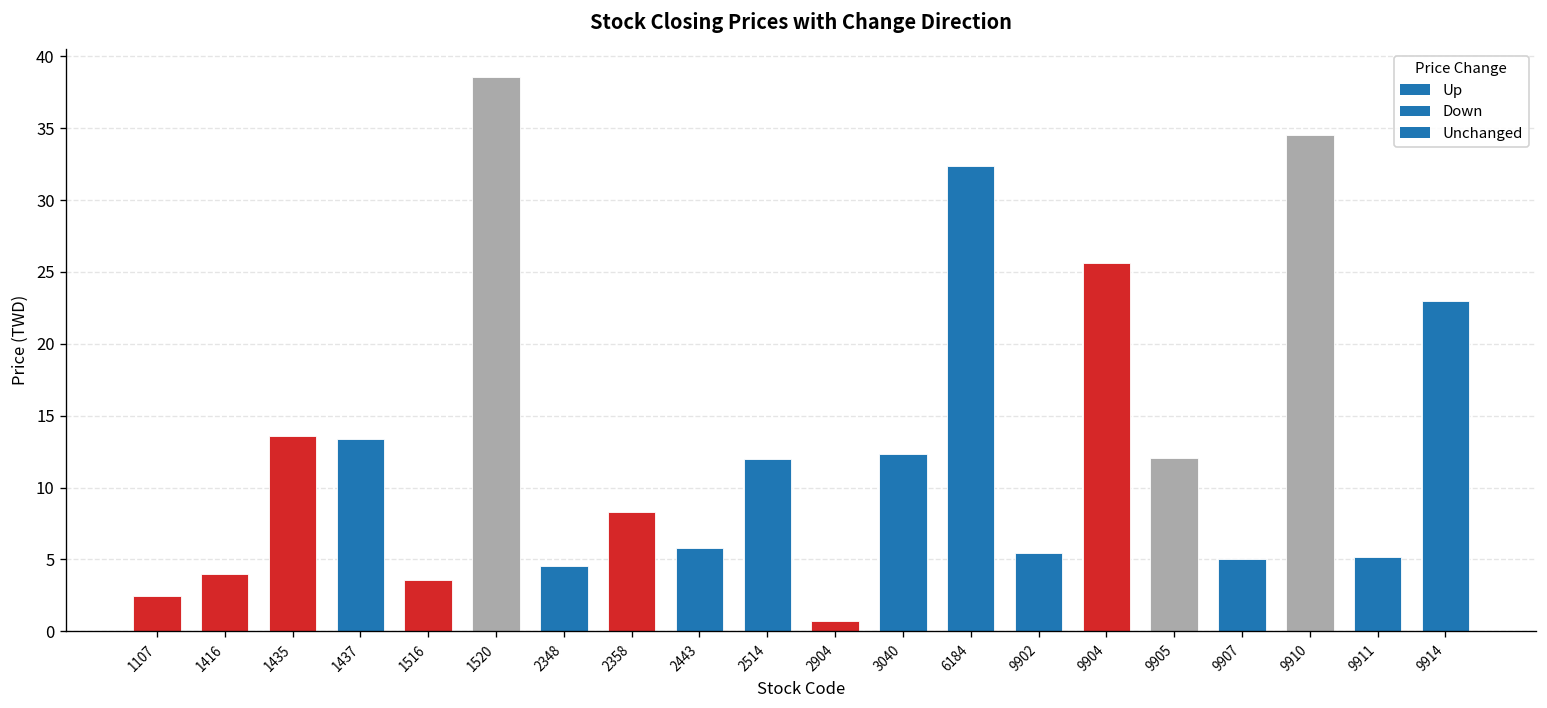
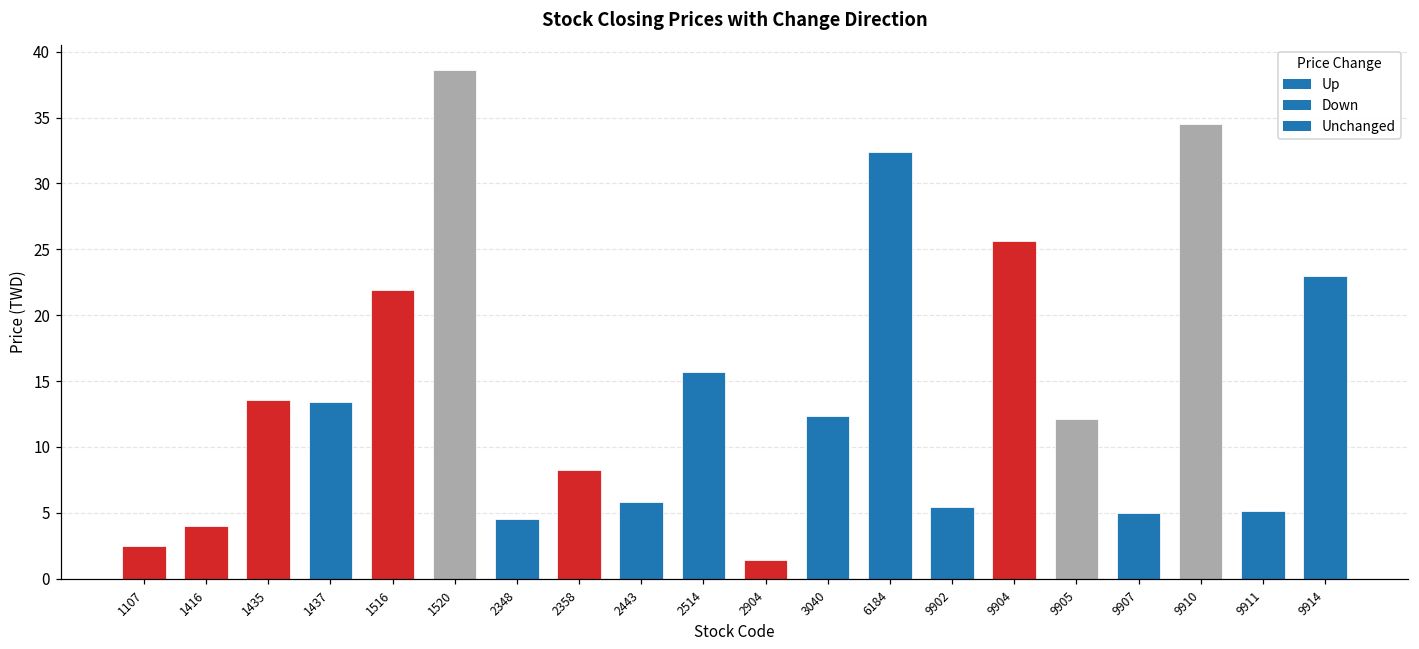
  {
    "1107": 2.5,
    "1416": 4.0,
    "1435": 13.6,
    "1437": 13.4,
-   "1516": 3.6,
+   "1516": 21.9,
    "1520": 38.6,
    "2348": 4.6,
    "2358": 8.3,
    "2443": 5.8,
-   "2514": 12.0,
-   "2904": 0.7,
+   "2514": 15.7,
+   "2904": 1.4,
    "3040": 12.4,
    "6184": 32.4,
    "9902": 5.5,
    "9904": 25.7,
    "9905": 12.1,
    "9907": 5.0,
    "9910": 34.5,
    "9911": 5.2,
    "9914": 23.0
  }
